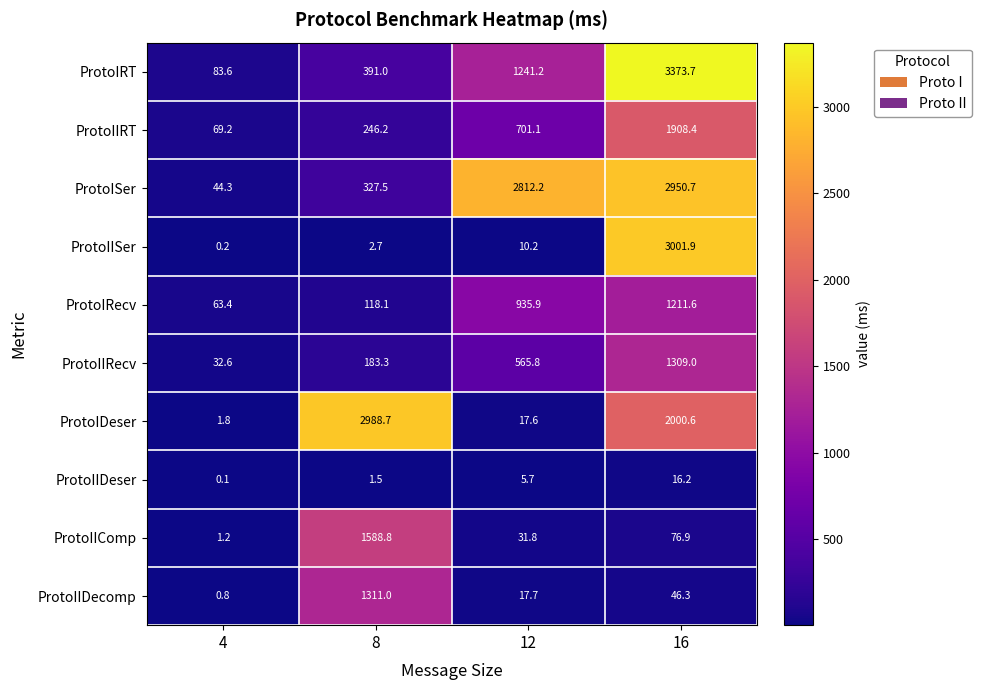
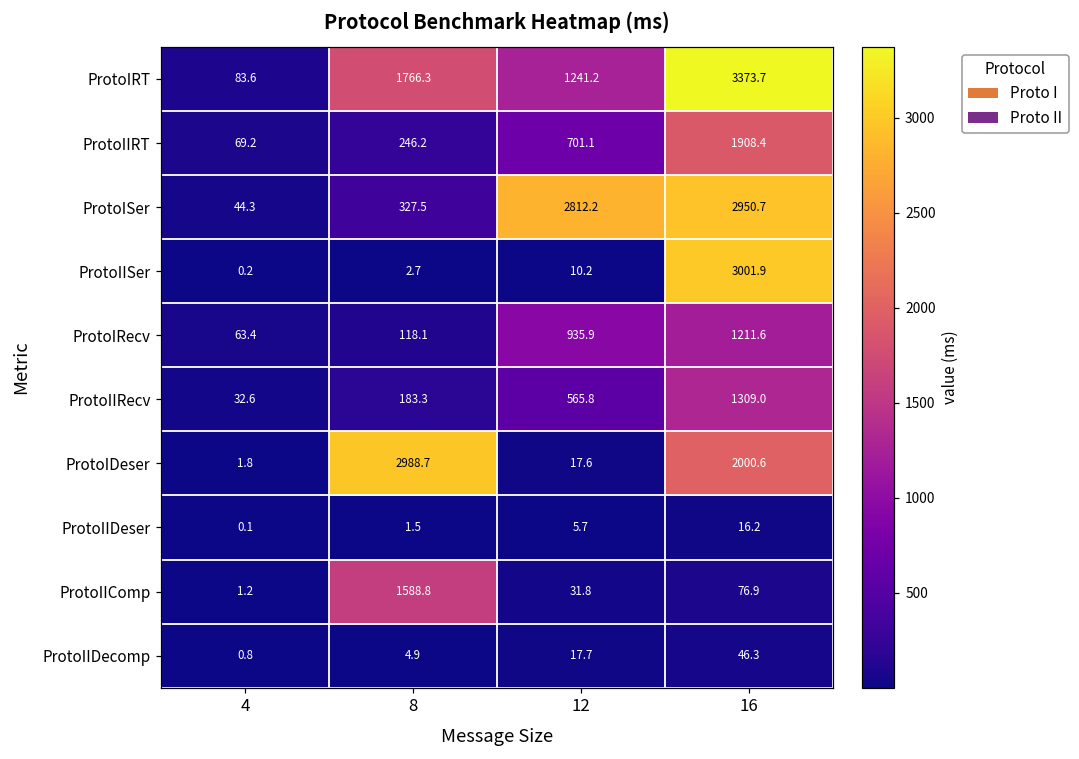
  {
    "ProtoIRT": {
      "4": 83.6,
-     "8": 391.0,
+     "8": 1766.3,
      "12": 1241.2,
      "16": 3373.7
    },
    "ProtoIIRT": {
      "4": 69.2,
      "8": 246.2,
      "12": 701.1,
      "16": 1908.4
    },
    "ProtoISer": {
      "4": 44.3,
      "8": 327.5,
      "12": 2812.2,
      "16": 2950.7
    },
    "ProtoIISer": {
      "4": 0.2,
      "8": 2.7,
      "12": 10.2,
      "16": 3001.9
    },
    "ProtoIRecv": {
      "4": 63.4,
      "8": 118.1,
      "12": 935.9,
      "16": 1211.6
    },
    "ProtoIIRecv": {
      "4": 32.6,
      "8": 183.3,
      "12": 565.8,
      "16": 1309.0
    },
    "ProtoIDeser": {
      "4": 1.8,
      "8": 2988.7,
      "12": 17.6,
      "16": 2000.6
    },
    "ProtoIIDeser": {
      "4": 0.1,
      "8": 1.5,
      "12": 5.7,
      "16": 16.2
    },
    "ProtoIIComp": {
      "4": 1.2,
      "8": 1588.8,
      "12": 31.8,
      "16": 76.9
    },
    "ProtoIIDecomp": {
      "4": 0.8,
-     "8": 1311.0,
+     "8": 4.9,
      "12": 17.7,
      "16": 46.3
    }
  }
